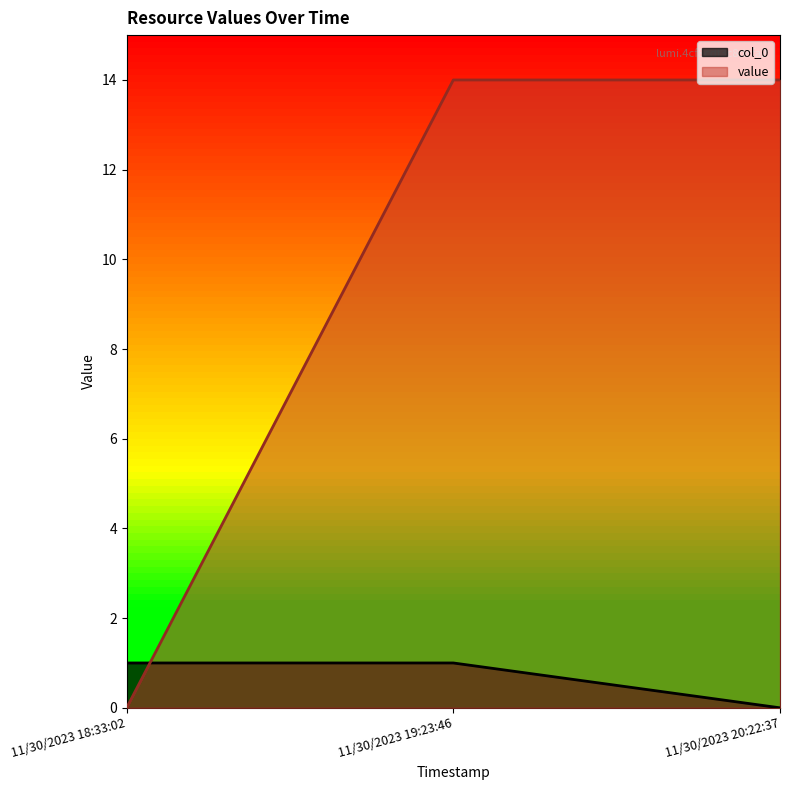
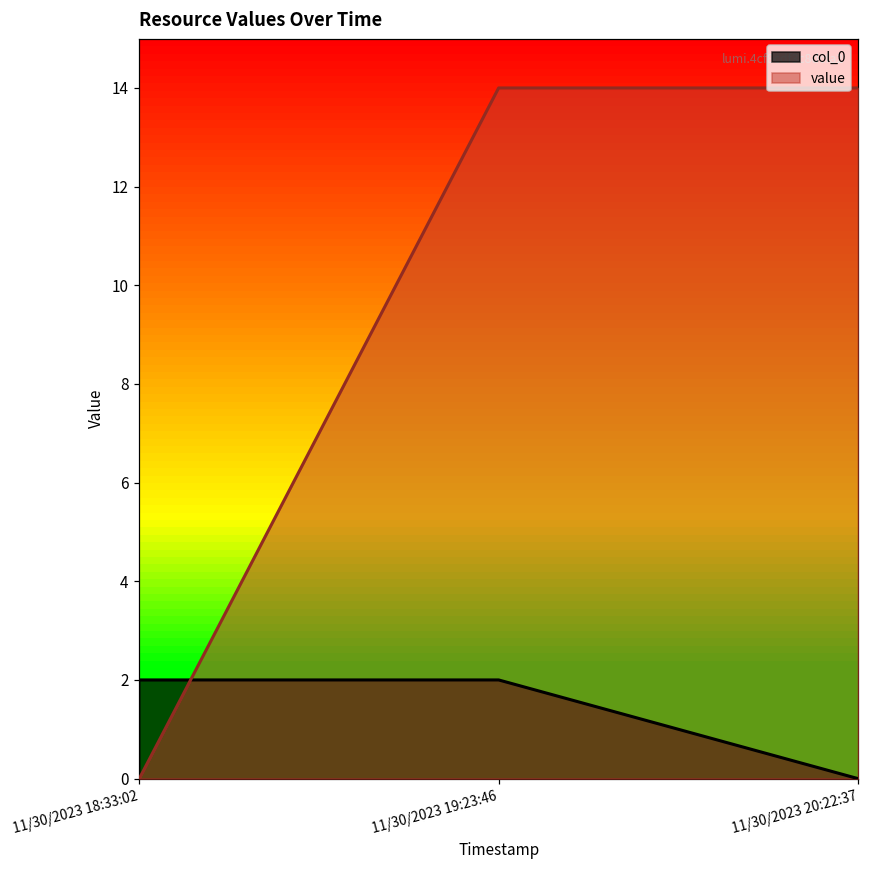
  {
    "col_0": {
-     "11/30/2023 18:33:02": 1,
-     "11/30/2023 19:23:46": 1,
+     "11/30/2023 18:33:02": 2,
+     "11/30/2023 19:23:46": 2,
      "11/30/2023 20:22:37": 0
    },
    "value": {
      "11/30/2023 18:33:02": 0,
      "11/30/2023 19:23:46": 14,
      "11/30/2023 20:22:37": 14
    }
  }
